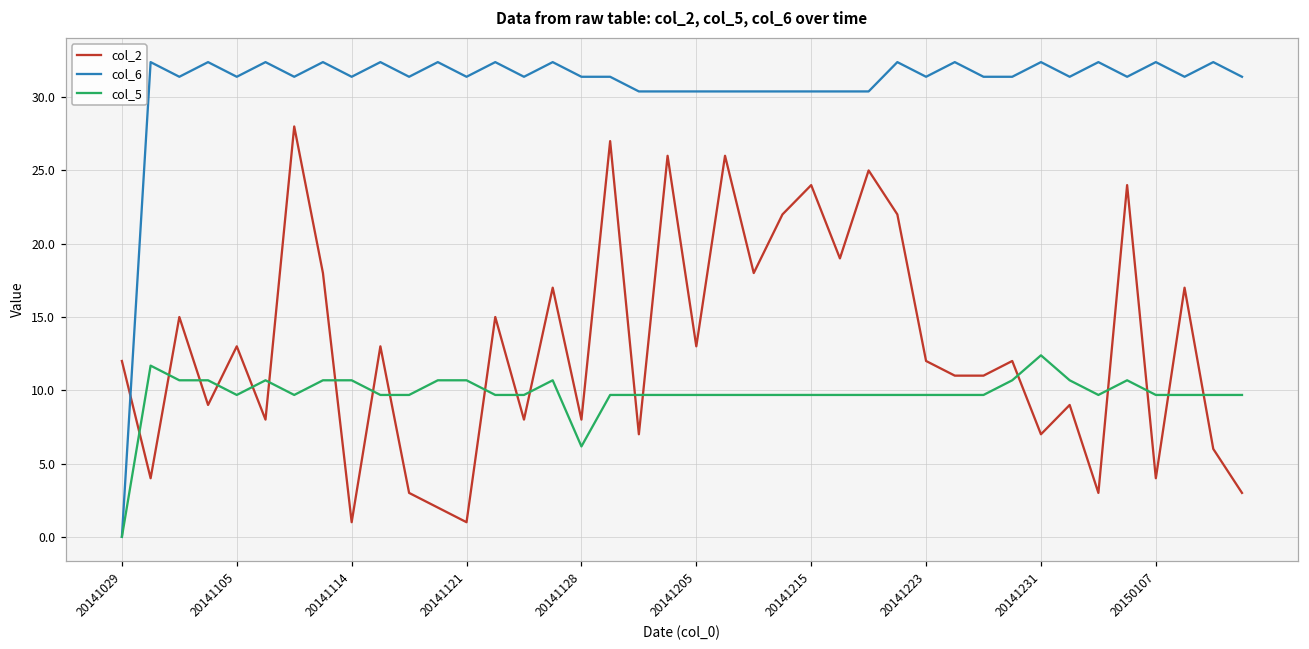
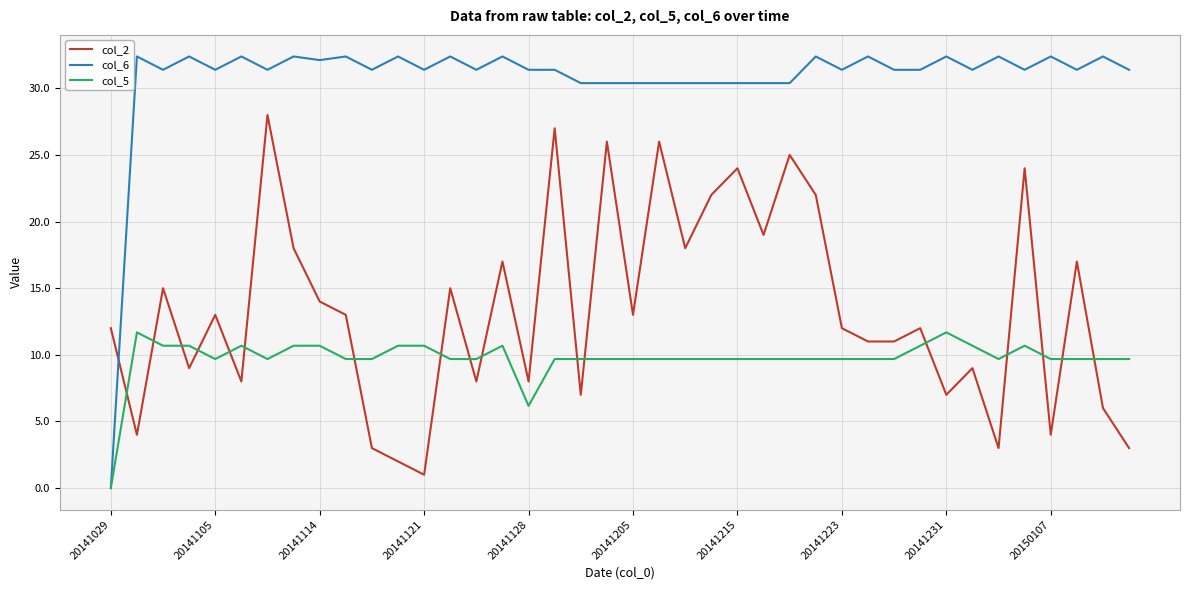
  {
    "col_2": {
      "20141029": 12,
      "20141105": 13,
-     "20141114": 1,
+     "20141114": 14,
      "20141121": 1,
      "20141128": 8,
      "20141205": 13,
      "20141215": 24,
      "20141223": 12,
      "20141231": 7,
      "20150107": 4
    },
    "col_6": {
      "20141105": 31.4,
-     "20141114": 31.4,
+     "20141114": 32.1,
      "20141121": 31.4,
      "20141128": 31.4,
      "20141205": 30.4,
      "20141215": 30.4,
      "20141223": 31.4,
      "20141231": 32.4,
      "20150107": 32.4
    },
    "col_5": {
      "20141105": 9.7,
      "20141114": 10.7,
      "20141121": 10.7,
      "20141128": 6.2,
      "20141205": 9.7,
      "20141215": 9.7,
      "20141223": 9.7,
-     "20141231": 12.4,
+     "20141231": 11.7,
      "20150107": 9.7
    }
  }
